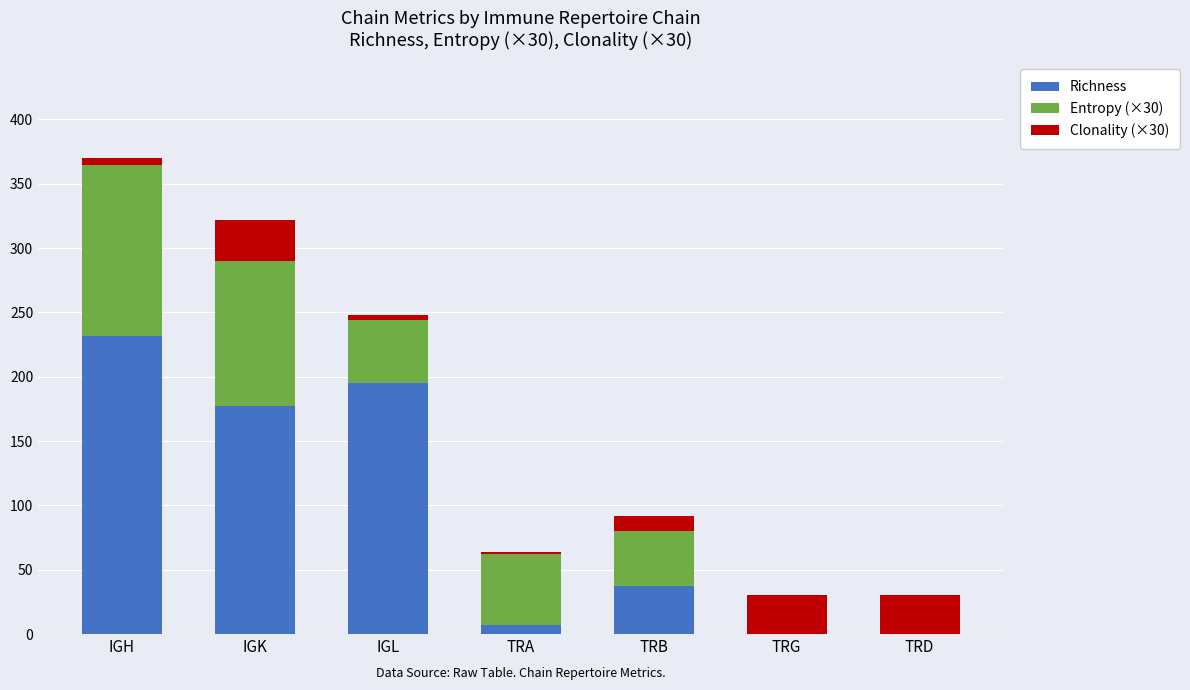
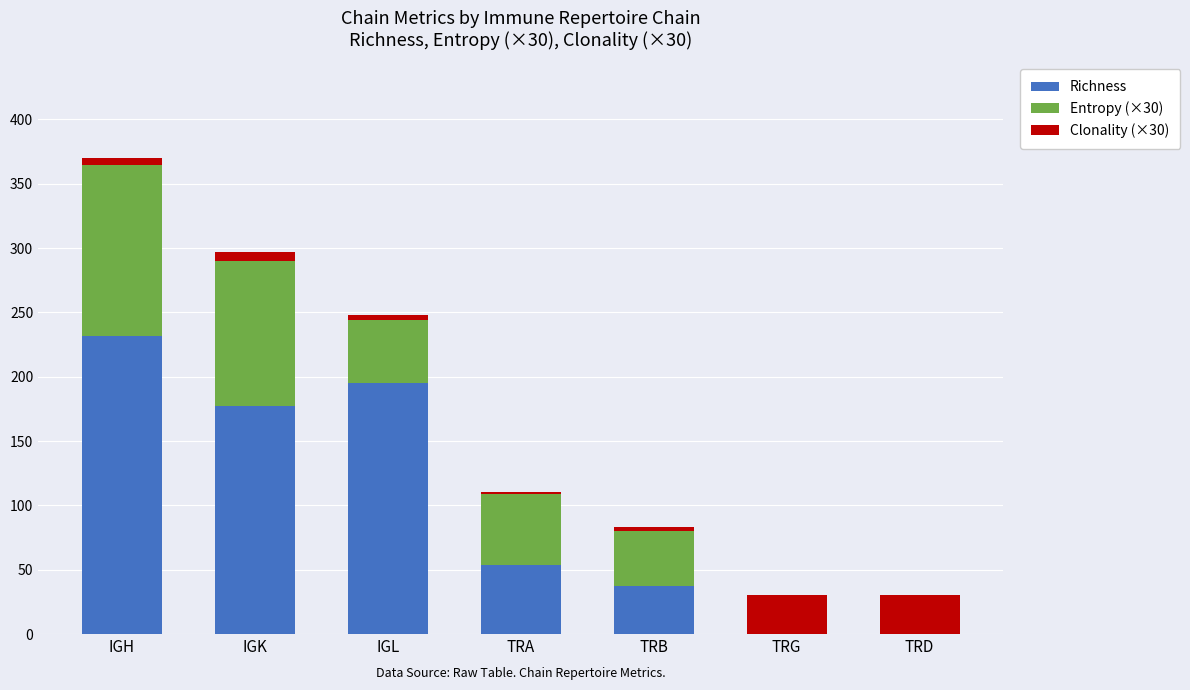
  {
    "Richness": {
      "IGH": 232,
      "IGK": 177,
      "IGL": 195,
-     "TRA": 7,
+     "TRA": 54,
      "TRB": 37,
      "TRG": 0,
      "TRD": 0
    },
    "Entropy (×30)": {
      "IGH": 133,
      "IGK": 113,
      "IGL": 49,
      "TRA": 55,
      "TRB": 43,
      "TRG": 0,
      "TRD": 0
    },
    "Clonality (×30)": {
      "IGH": 6,
-     "IGK": 32,
+     "IGK": 7,
      "IGL": 4,
-     "TRB": 12,
+     "TRB": 3,
      "TRG": 30,
      "TRD": 30
    }
  }
